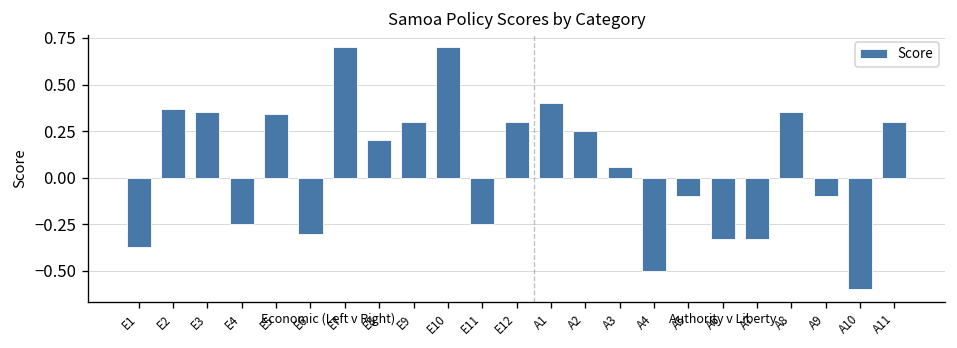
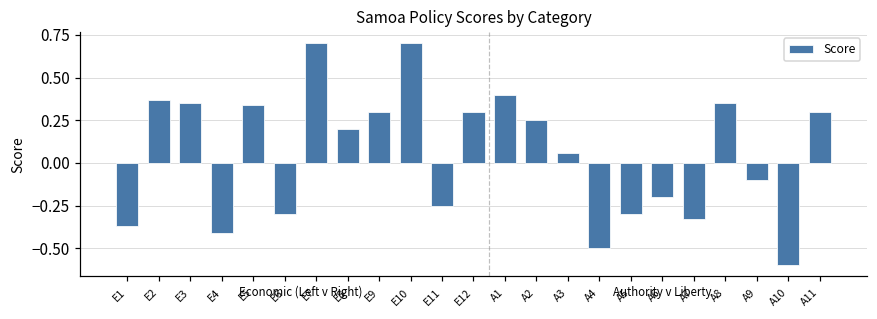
  {
    "E1": -0.37,
    "E2": 0.37,
    "E3": 0.35,
-   "E4": -0.25,
+   "E4": -0.41,
    "E5": 0.34,
    "E6": -0.30,
    "E7": 0.70,
    "E8": 0.20,
    "E9": 0.30,
    "E10": 0.70,
    "E11": -0.25,
    "E12": 0.30,
    "A1": 0.40,
    "A2": 0.25,
    "A3": 0.06,
    "A4": -0.50,
-   "A5": -0.1,
-   "A6": -0.33,
+   "A5": -0.3,
+   "A6": -0.20,
    "A7": -0.33,
    "A8": 0.35,
    "A9": -0.10,
    "A10": -0.60,
    "A11": 0.30
  }
